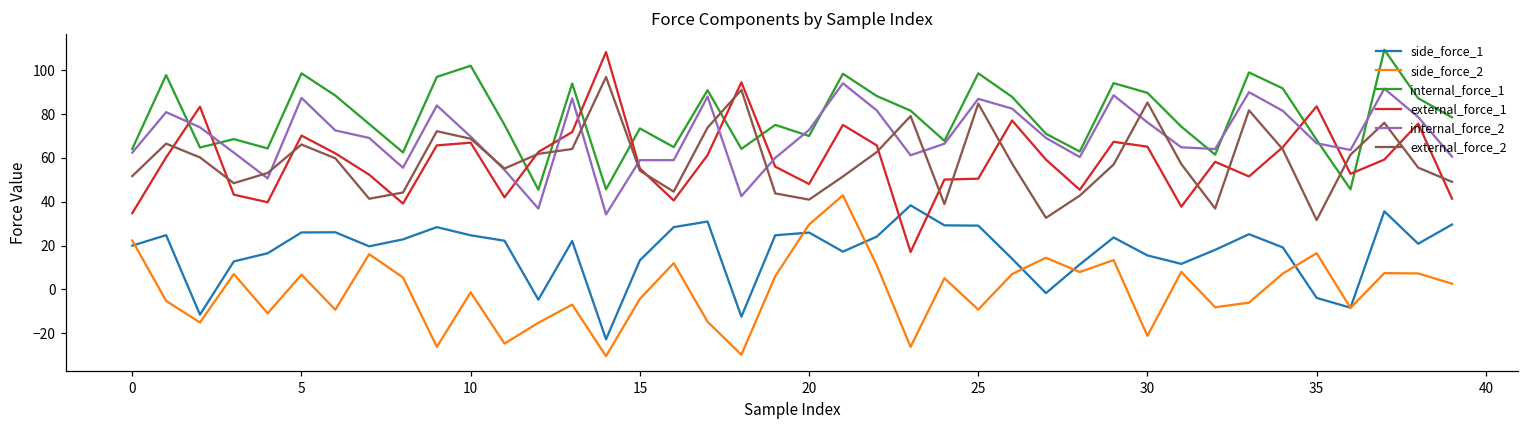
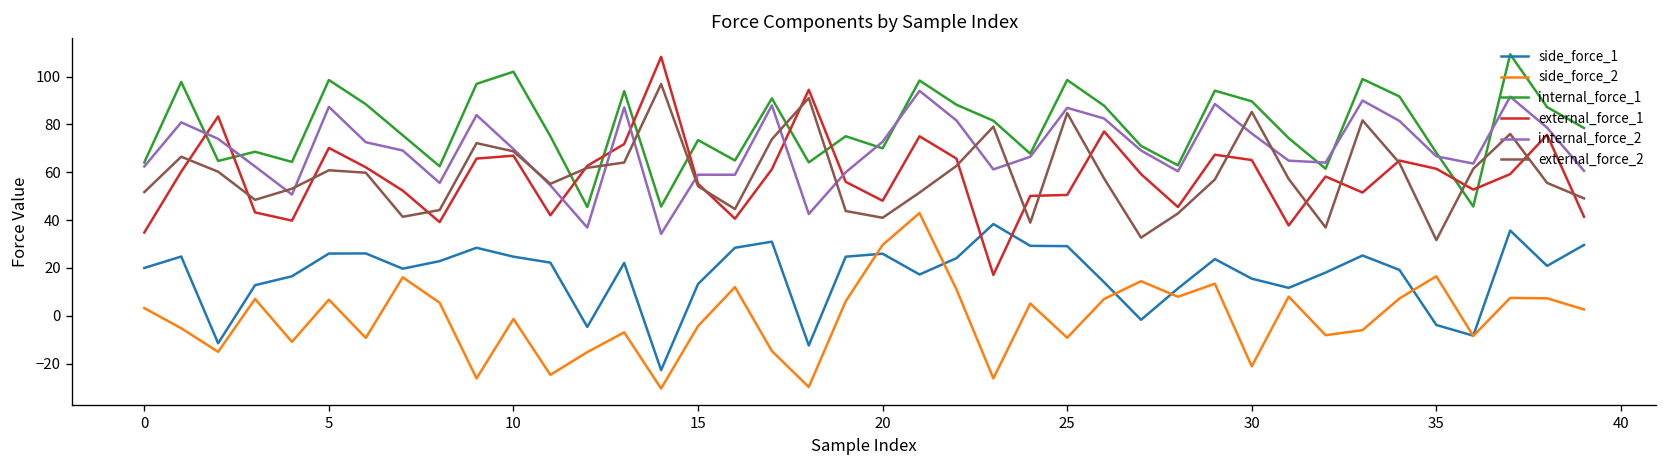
  {
    "side_force_1": {
      "0": 20,
      "5": 26,
      "10": 25,
      "15": 13,
      "20": 26,
      "25": 29,
      "30": 16,
      "35": -4
    },
    "side_force_2": {
-     "0": 22,
+     "0": 3,
      "5": 7,
      "10": -1,
      "15": -4,
      "20": 30,
      "25": -9,
      "30": -21,
      "35": 17
    },
    "internal_force_1": {
      "0": 64,
      "5": 99,
      "10": 102,
      "15": 73,
      "20": 70,
      "25": 99,
      "30": 90,
      "35": 68
    },
    "external_force_1": {
      "0": 35,
      "5": 70,
      "10": 67,
      "20": 48,
      "25": 51,
      "30": 65,
-     "35": 84
+     "35": 61
    },
    "internal_force_2": {
      "0": 62,
      "5": 87,
      "15": 59,
      "20": 73,
      "25": 87,
      "30": 76,
      "35": 67
    },
    "external_force_2": {
      "0": 52,
-     "5": 66,
+     "5": 61,
      "20": 41,
      "25": 85,
      "30": 85,
      "35": 32
    }
  }
